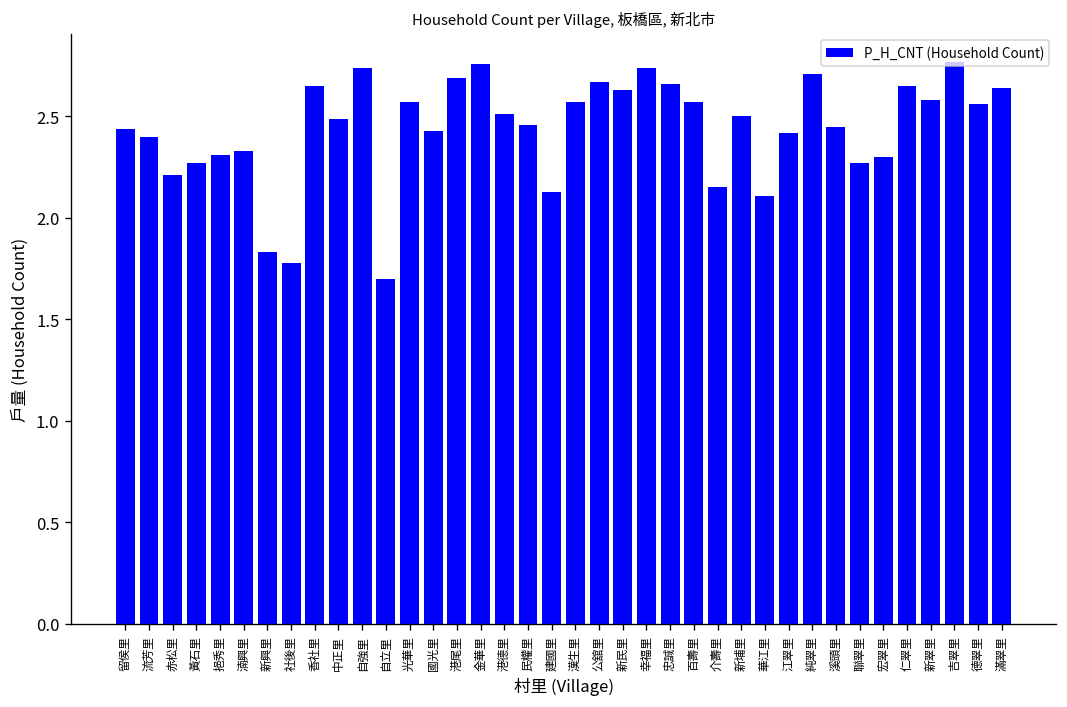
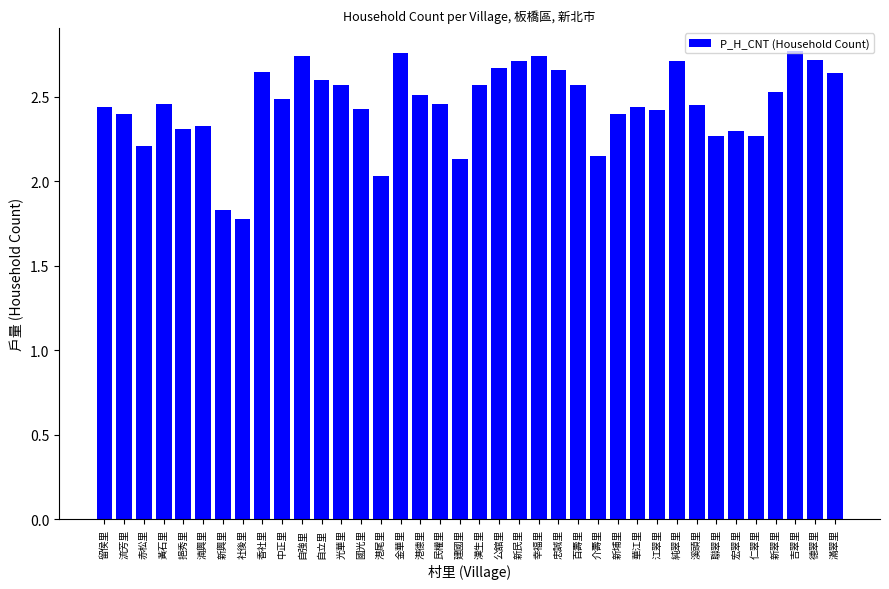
  {
    "留侯里": 2.44,
    "流芳里": 2.40,
    "赤松里": 2.21,
-   "黃石里": 2.27,
+   "黃石里": 2.46,
    "挹秀里": 2.31,
    "湳興里": 2.33,
    "新興里": 1.83,
    "社後里": 1.78,
    "香社里": 2.65,
    "中正里": 2.49,
    "自強里": 2.74,
-   "自立里": 1.7,
+   "自立里": 2.6,
    "光華里": 2.57,
    "國光里": 2.43,
-   "港尾里": 2.69,
+   "港尾里": 2.03,
    "金華里": 2.76,
    "港德里": 2.51,
    "民權里": 2.46,
    "建國里": 2.13,
    "漢生里": 2.57,
    "公舘里": 2.67,
-   "新民里": 2.63,
+   "新民里": 2.71,
    "幸福里": 2.74,
    "忠誠里": 2.66,
    "百壽里": 2.57,
    "介壽里": 2.15,
-   "新埔里": 2.5,
-   "華江里": 2.11,
+   "新埔里": 2.4,
+   "華江里": 2.44,
    "江翠里": 2.42,
    "純翠里": 2.71,
    "溪頭里": 2.45,
    "聯翠里": 2.27,
    "宏翠里": 2.30,
-   "仁翠里": 2.65,
-   "新翠里": 2.58,
-   "德翠里": 2.56,
+   "仁翠里": 2.27,
+   "新翠里": 2.53,
+   "德翠里": 2.72,
    "滿翠里": 2.64
  }
